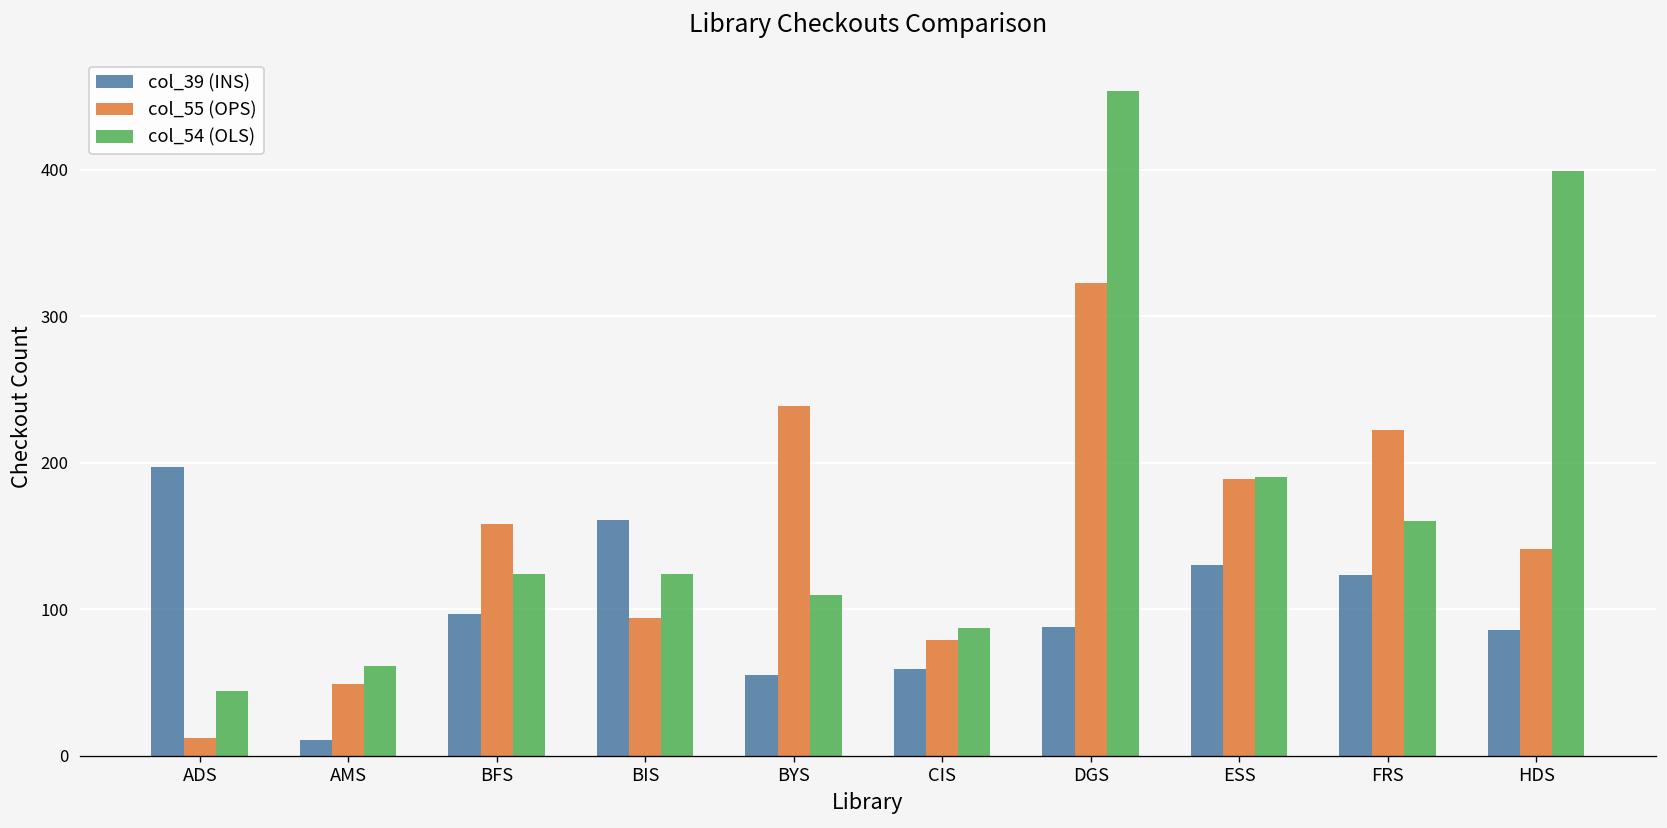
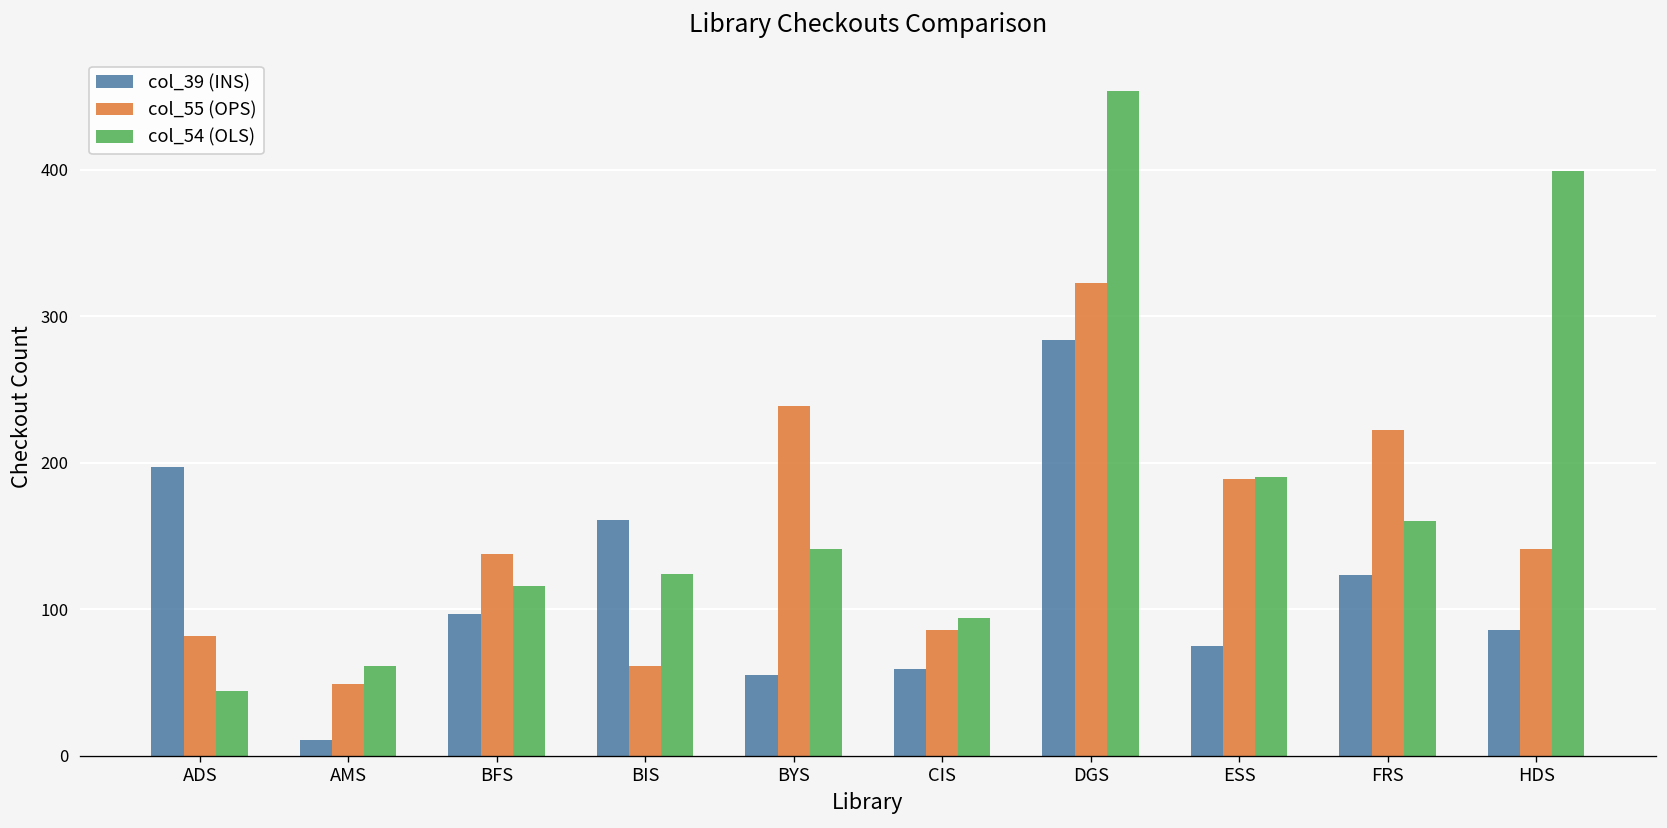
  {
    "col_39 (INS)": {
      "ADS": 197,
      "AMS": 11,
      "BFS": 97,
      "BIS": 161,
      "BYS": 55,
      "CIS": 59,
-     "DGS": 88,
-     "ESS": 130,
+     "DGS": 284,
+     "ESS": 75,
      "FRS": 123,
      "HDS": 86
    },
    "col_55 (OPS)": {
-     "ADS": 12,
+     "ADS": 82,
      "AMS": 49,
-     "BFS": 158,
-     "BIS": 94,
+     "BFS": 138,
+     "BIS": 61,
      "BYS": 239,
-     "CIS": 79,
+     "CIS": 86,
      "DGS": 323,
      "ESS": 189,
      "FRS": 222,
      "HDS": 141
    },
    "col_54 (OLS)": {
      "ADS": 44,
      "AMS": 61,
-     "BFS": 124,
+     "BFS": 116,
      "BIS": 124,
-     "BYS": 110,
-     "CIS": 87,
+     "BYS": 141,
+     "CIS": 94,
      "DGS": 454,
      "ESS": 190,
      "FRS": 160,
      "HDS": 399
    }
  }
